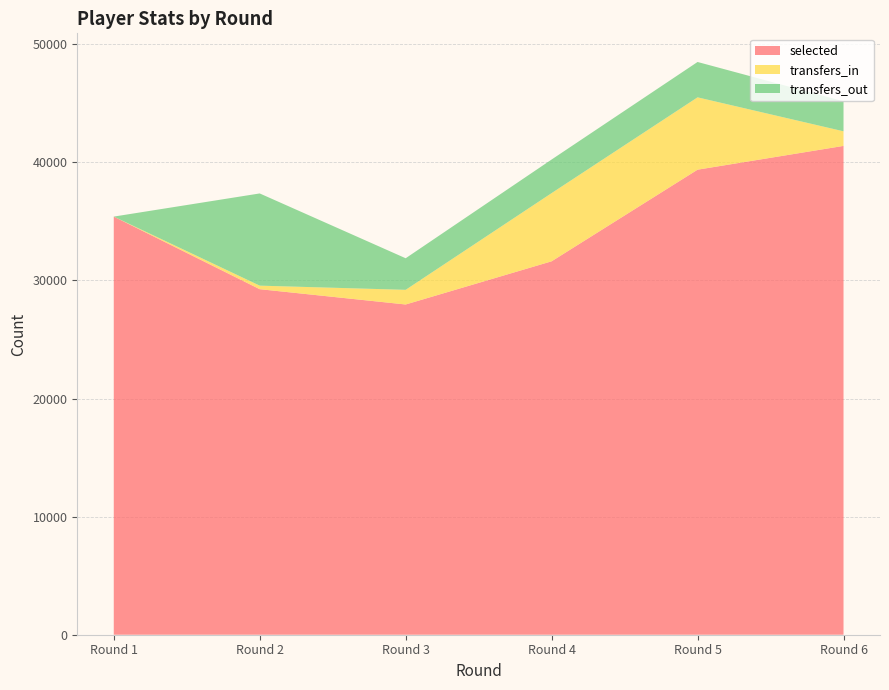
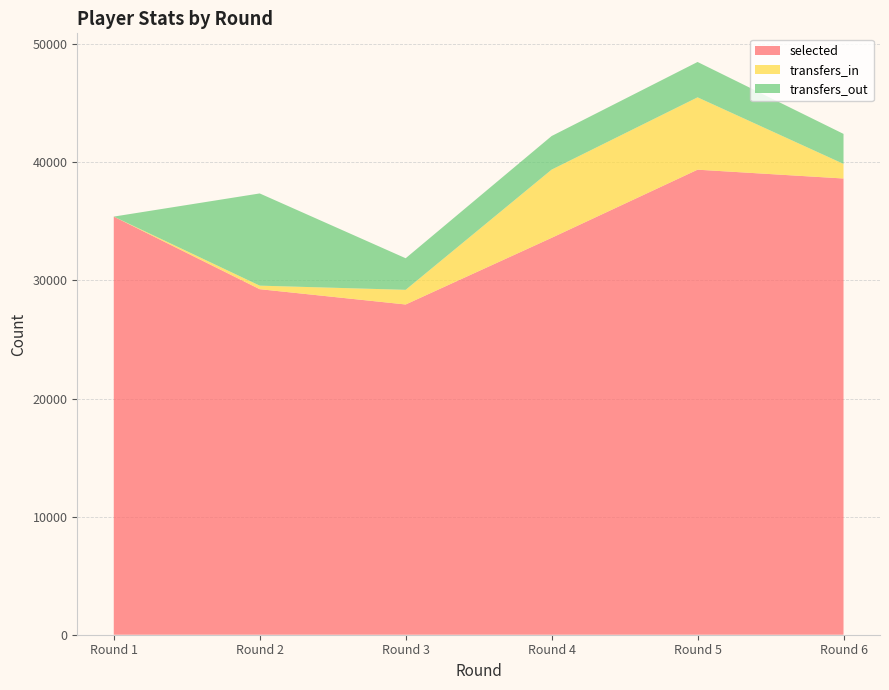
  {
    "selected": {
      "Round 2": 29300,
      "Round 3": 28000,
-     "Round 4": 31600,
+     "Round 4": 33600,
      "Round 5": 39400,
-     "Round 6": 41400
+     "Round 6": 38600
    },
    "transfers_in": {
      "Round 2": 300,
      "Round 3": 1200,
      "Round 4": 5800,
      "Round 5": 6100,
      "Round 6": 1200
    },
    "transfers_out": {
      "Round 2": 7800,
      "Round 3": 2700,
      "Round 4": 2800,
      "Round 5": 3000,
      "Round 6": 2500
    }
  }
